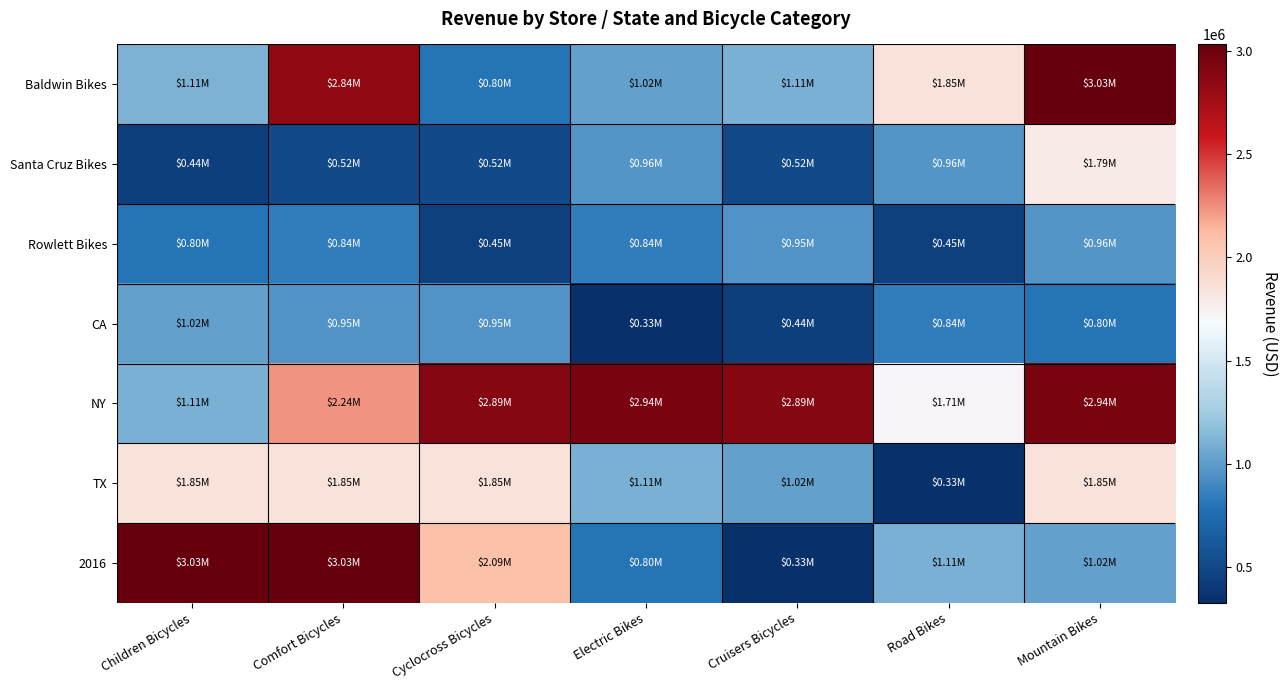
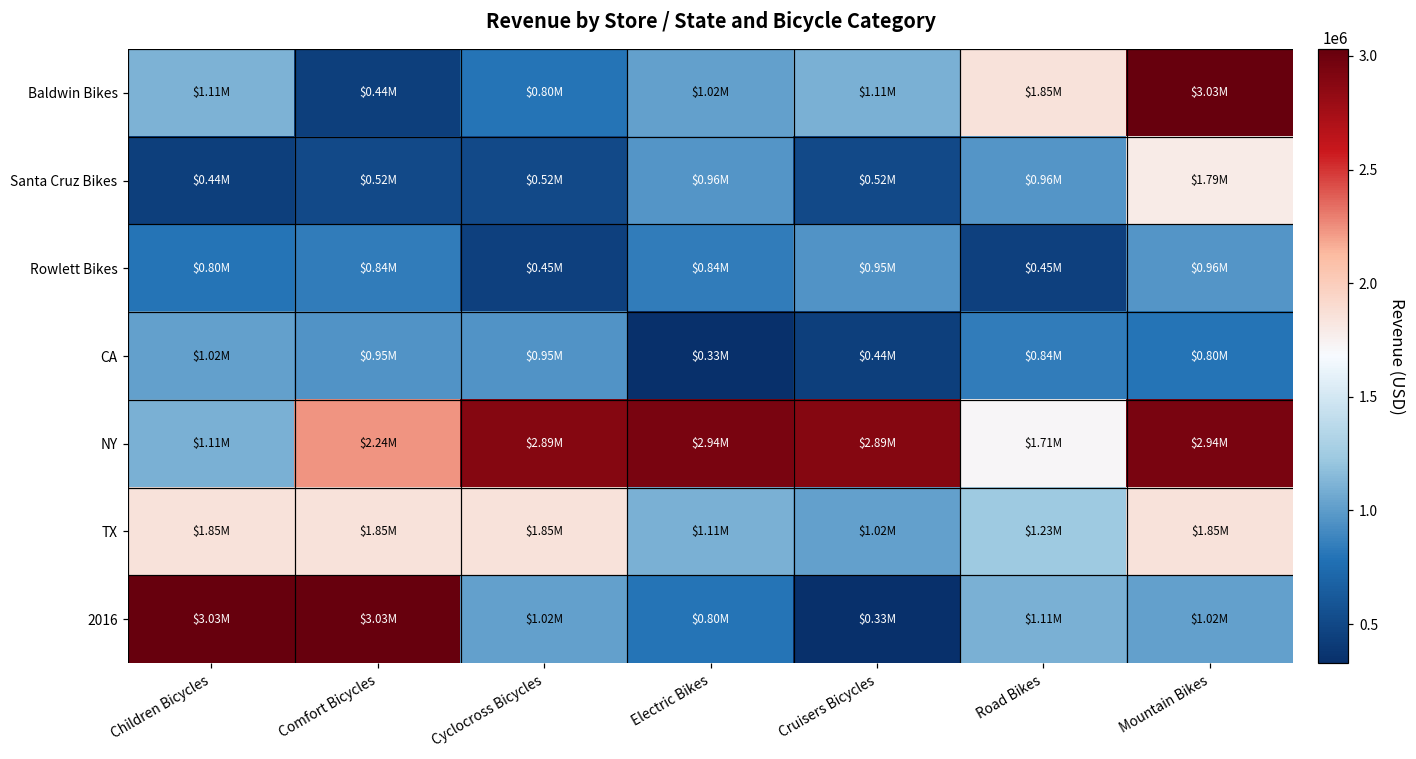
  {
    "Baldwin Bikes": {
      "Children Bicycles": "$1.11M",
-     "Comfort Bicycles": "$2.84M",
+     "Comfort Bicycles": "$0.44M",
      "Cyclocross Bicycles": "$0.80M",
      "Electric Bikes": "$1.02M",
      "Cruisers Bicycles": "$1.11M",
      "Road Bikes": "$1.85M",
      "Mountain Bikes": "$3.03M"
    },
    "Santa Cruz Bikes": {
      "Children Bicycles": "$0.44M",
      "Comfort Bicycles": "$0.52M",
      "Cyclocross Bicycles": "$0.52M",
      "Electric Bikes": "$0.96M",
      "Cruisers Bicycles": "$0.52M",
      "Road Bikes": "$0.96M",
      "Mountain Bikes": "$1.79M"
    },
    "Rowlett Bikes": {
      "Children Bicycles": "$0.80M",
      "Comfort Bicycles": "$0.84M",
      "Cyclocross Bicycles": "$0.45M",
      "Electric Bikes": "$0.84M",
      "Cruisers Bicycles": "$0.95M",
      "Road Bikes": "$0.45M",
      "Mountain Bikes": "$0.96M"
    },
    "CA": {
      "Children Bicycles": "$1.02M",
      "Comfort Bicycles": "$0.95M",
      "Cyclocross Bicycles": "$0.95M",
      "Electric Bikes": "$0.33M",
      "Cruisers Bicycles": "$0.44M",
      "Road Bikes": "$0.84M",
      "Mountain Bikes": "$0.80M"
    },
    "NY": {
      "Children Bicycles": "$1.11M",
      "Comfort Bicycles": "$2.24M",
      "Cyclocross Bicycles": "$2.89M",
      "Electric Bikes": "$2.94M",
      "Cruisers Bicycles": "$2.89M",
      "Road Bikes": "$1.71M",
      "Mountain Bikes": "$2.94M"
    },
    "TX": {
      "Children Bicycles": "$1.85M",
      "Comfort Bicycles": "$1.85M",
      "Cyclocross Bicycles": "$1.85M",
      "Electric Bikes": "$1.11M",
      "Cruisers Bicycles": "$1.02M",
-     "Road Bikes": "$0.33M",
+     "Road Bikes": "$1.23M",
      "Mountain Bikes": "$1.85M"
    },
    "2016": {
      "Children Bicycles": "$3.03M",
      "Comfort Bicycles": "$3.03M",
-     "Cyclocross Bicycles": "$2.09M",
+     "Cyclocross Bicycles": "$1.02M",
      "Electric Bikes": "$0.80M",
      "Cruisers Bicycles": "$0.33M",
      "Road Bikes": "$1.11M",
      "Mountain Bikes": "$1.02M"
    }
  }
